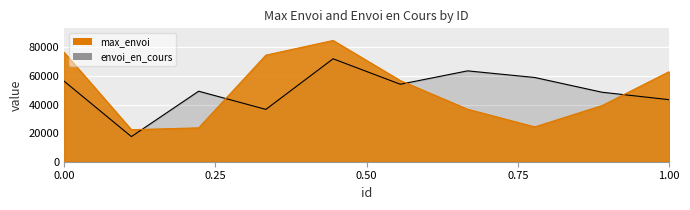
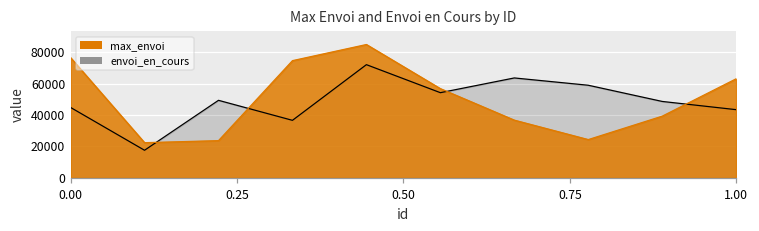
  {
    "envoi_en_cours": {
-     "0.00": 56000,
+     "0.00": 45000,
      "1.00": 43000
    },
    "max_envoi": {
      "0.00": 77000,
      "1.00": 63000
    }
  }
